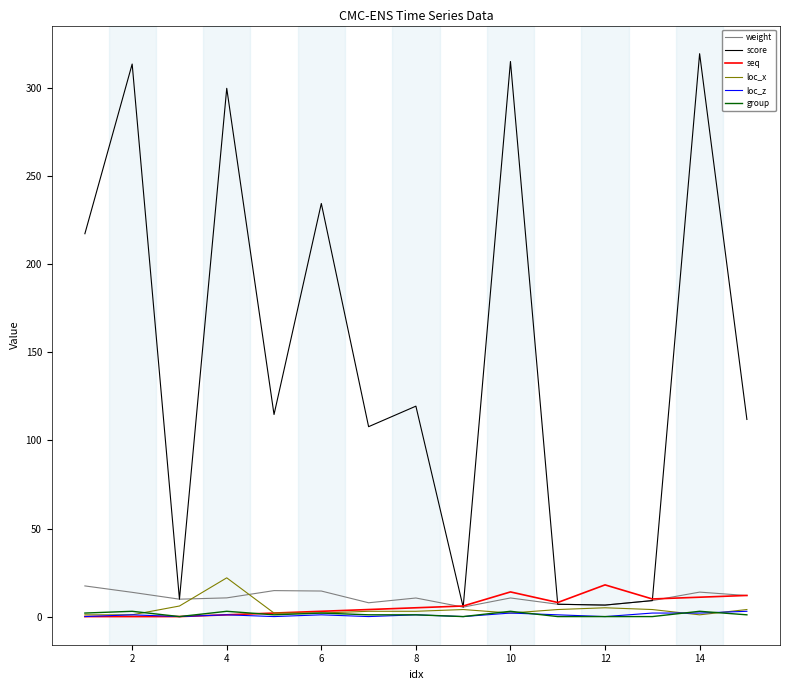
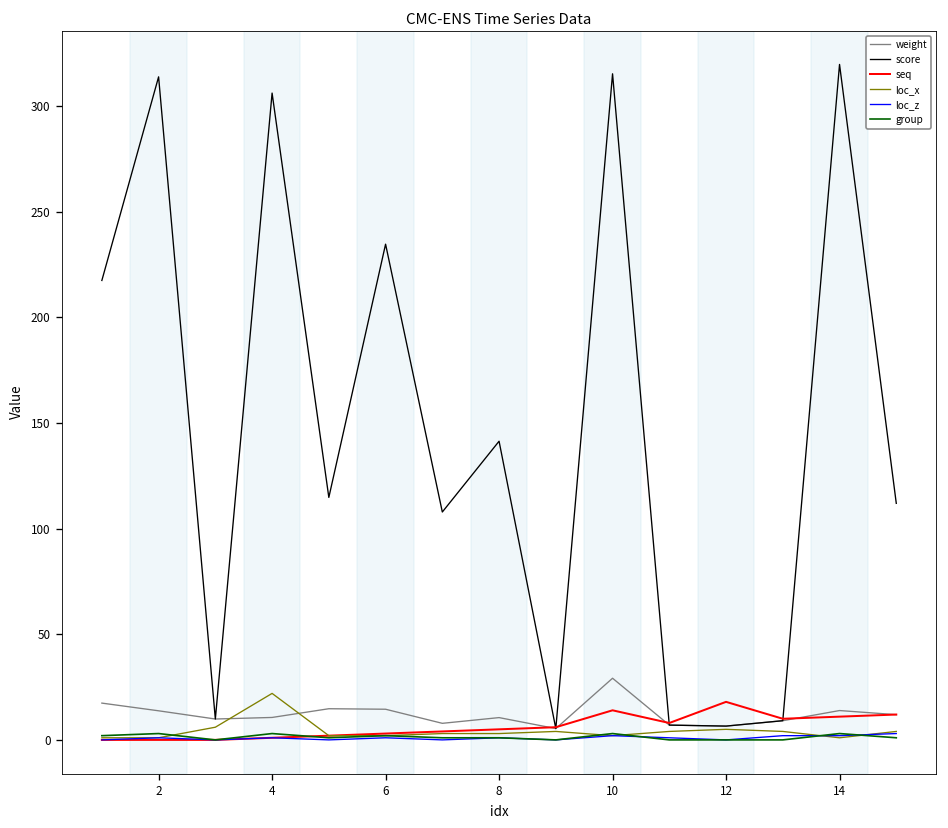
  {
    "weight": {
      "2": 14,
      "4": 11,
      "6": 15,
      "8": 11,
-     "10": 11,
+     "10": 29,
      "14": 14
    },
    "score": {
      "2": 314,
-     "4": 300,
+     "4": 306,
      "6": 235,
-     "8": 119,
+     "8": 141,
      "10": 315,
      "14": 320
    },
    "seq": {
      "8": 5,
      "10": 14,
      "12": 18,
      "14": 11
    },
    "loc_x": {
      "4": 22,
      "8": 3,
      "12": 5
    },
    "group": {
      "2": 3,
      "4": 3
    }
  }
